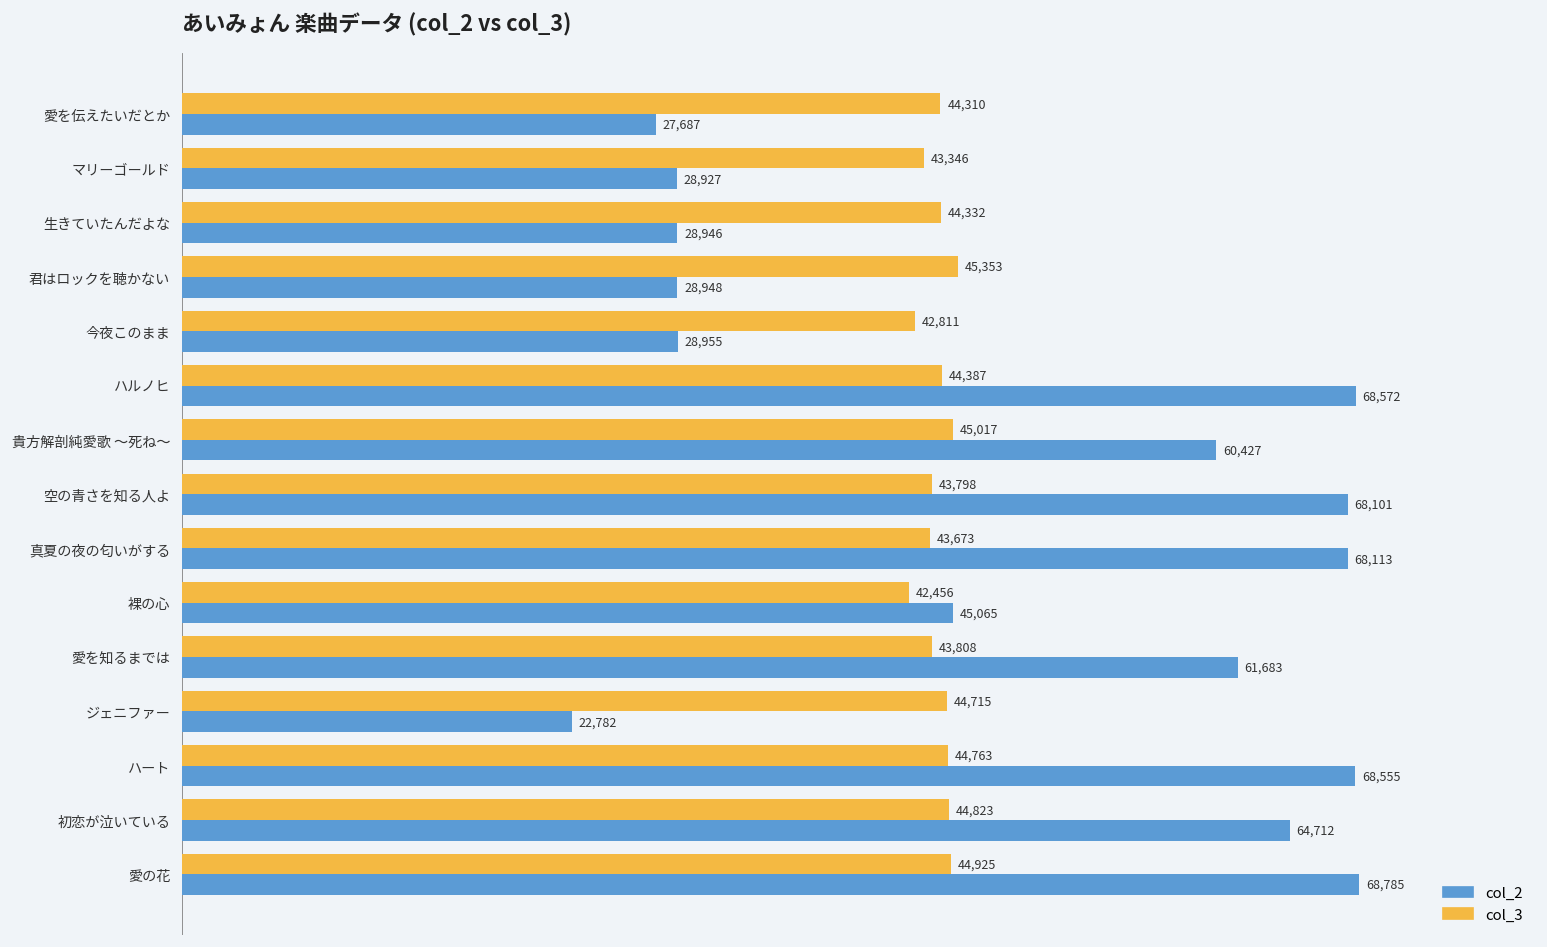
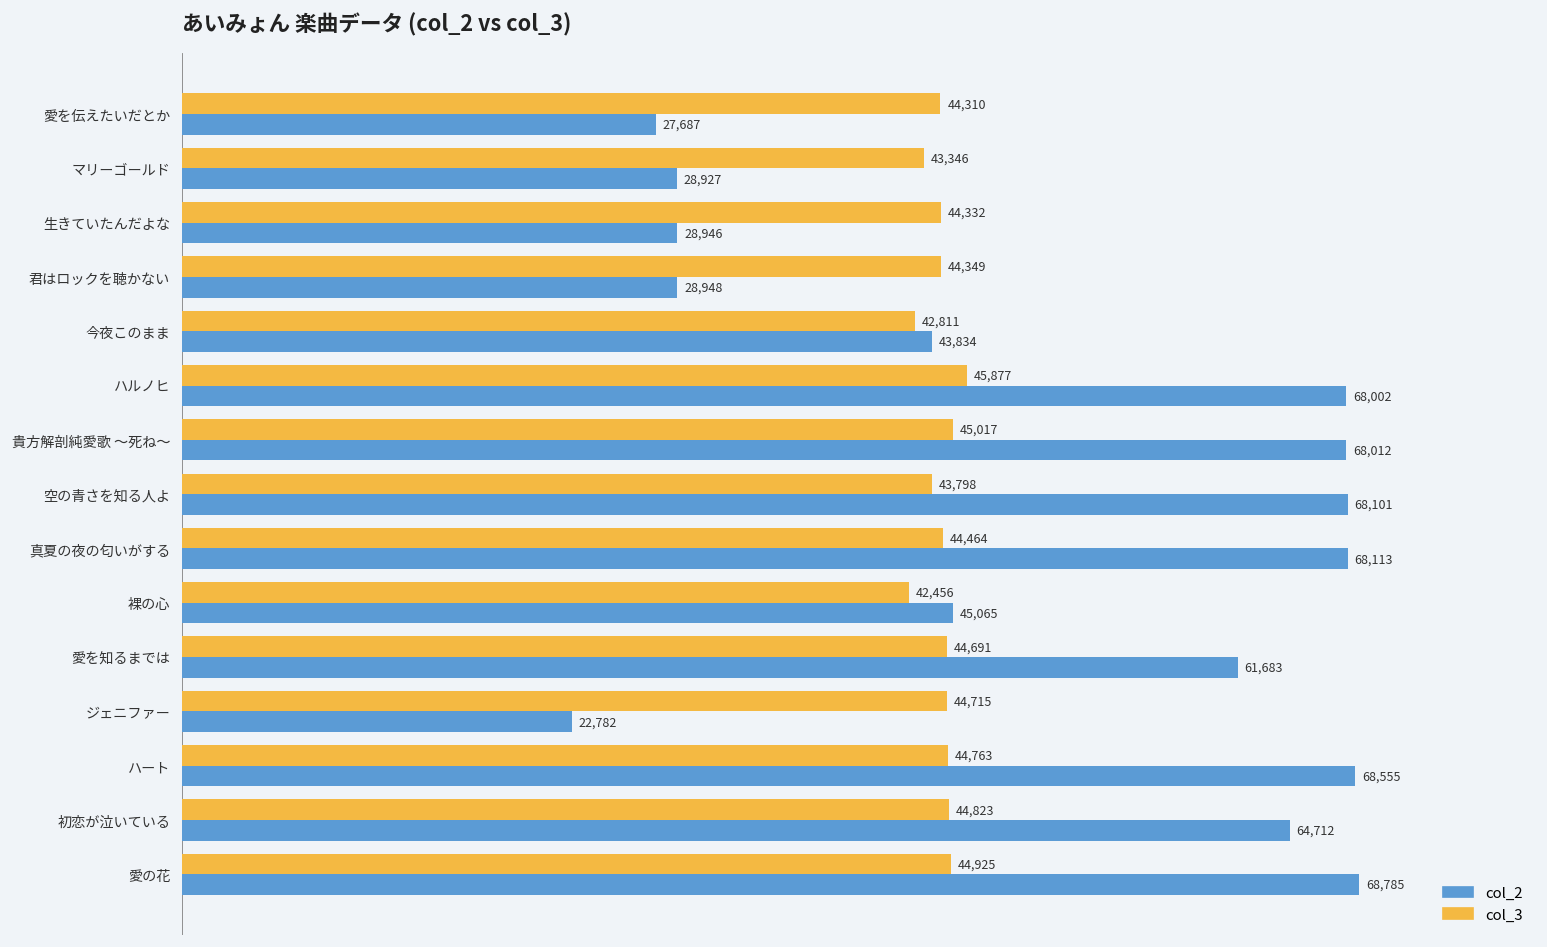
  {
    "col_2": {
      "愛を伝えたいだとか": "27,687",
      "マリーゴールド": "28,927",
      "生きていたんだよな": "28,946",
      "君はロックを聴かない": "28,948",
-     "今夜このまま": "28,955",
-     "ハルノヒ": "68,572",
-     "貴方解剖純愛歌 〜死ね〜": "60,427",
+     "今夜このまま": "43,834",
+     "ハルノヒ": "68,002",
+     "貴方解剖純愛歌 〜死ね〜": "68,012",
      "空の青さを知る人よ": "68,101",
      "真夏の夜の匂いがする": "68,113",
      "裸の心": "45,065",
      "愛を知るまでは": "61,683",
      "ジェニファー": "22,782",
      "ハート": "68,555",
      "初恋が泣いている": "64,712",
      "愛の花": "68,785"
    },
    "col_3": {
      "愛を伝えたいだとか": "44,310",
      "マリーゴールド": "43,346",
      "生きていたんだよな": "44,332",
-     "君はロックを聴かない": "45,353",
+     "君はロックを聴かない": "44,349",
      "今夜このまま": "42,811",
-     "ハルノヒ": "44,387",
+     "ハルノヒ": "45,877",
      "貴方解剖純愛歌 〜死ね〜": "45,017",
      "空の青さを知る人よ": "43,798",
-     "真夏の夜の匂いがする": "43,673",
+     "真夏の夜の匂いがする": "44,464",
      "裸の心": "42,456",
-     "愛を知るまでは": "43,808",
+     "愛を知るまでは": "44,691",
      "ジェニファー": "44,715",
      "ハート": "44,763",
      "初恋が泣いている": "44,823",
      "愛の花": "44,925"
    }
  }
